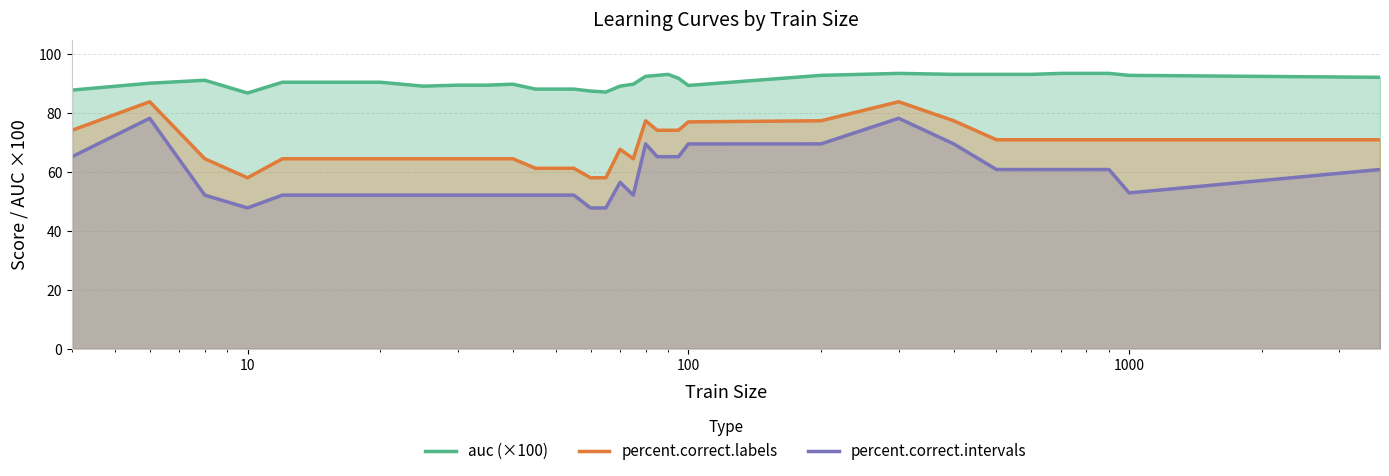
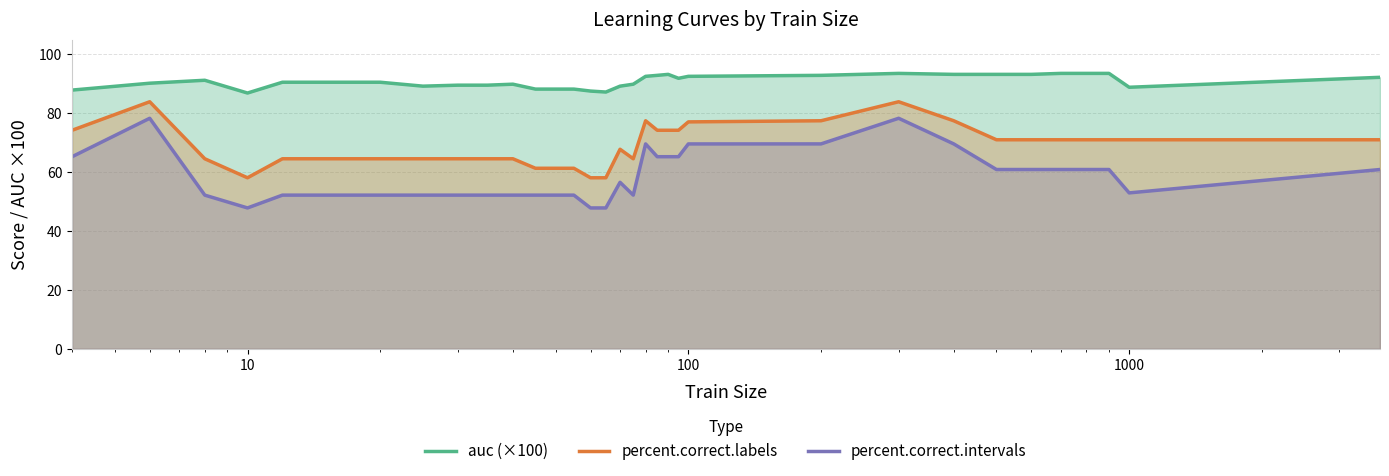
  {
    "auc (×100)": {
      "10": 87,
-     "100": 89,
-     "1000": 93
+     "100": 93,
+     "1000": 89
    },
    "percent.correct.labels": {
      "10": 58,
      "100": 77,
      "1000": 71
    },
    "percent.correct.intervals": {
      "10": 48,
      "100": 70,
      "1000": 53
    }
  }
